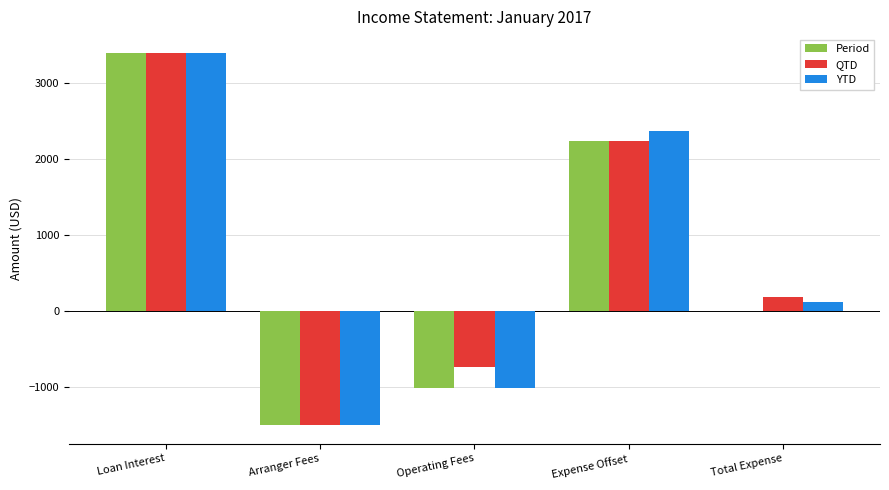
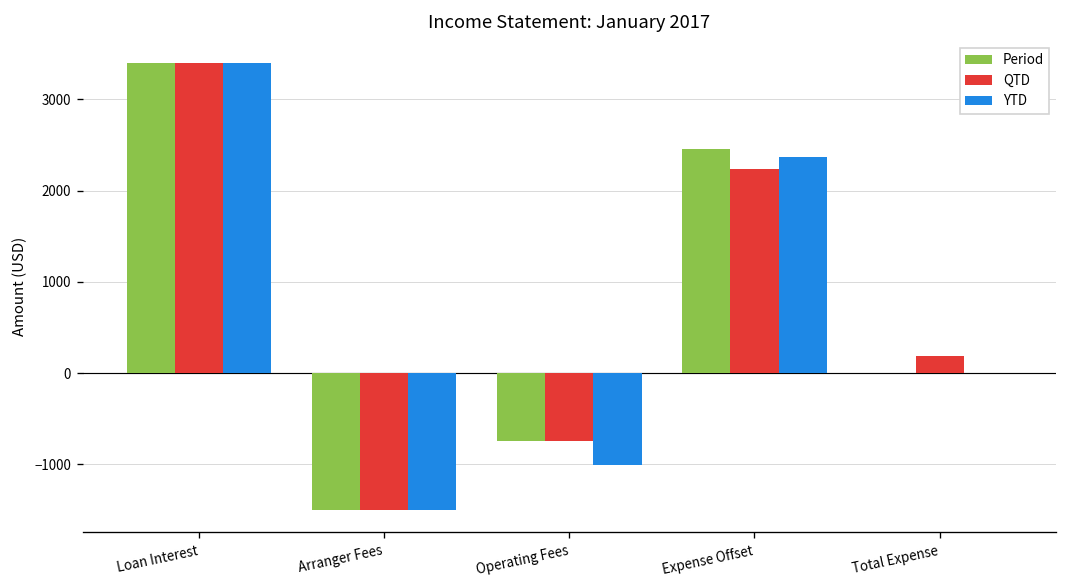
  {
    "Period": {
      "Loan Interest": 3400,
      "Arranger Fees": -1500,
-     "Operating Fees": -1000,
-     "Expense Offset": 2200,
+     "Operating Fees": -700,
+     "Expense Offset": 2500,
      "Total Expense": 0
    },
    "QTD": {
      "Loan Interest": 3400,
      "Arranger Fees": -1500,
      "Operating Fees": -700,
      "Expense Offset": 2200,
      "Total Expense": 200
    },
    "YTD": {
      "Loan Interest": 3400,
      "Arranger Fees": -1500,
      "Operating Fees": -1000,
      "Expense Offset": 2400,
-     "Total Expense": 100
+     "Total Expense": 0
    }
  }
